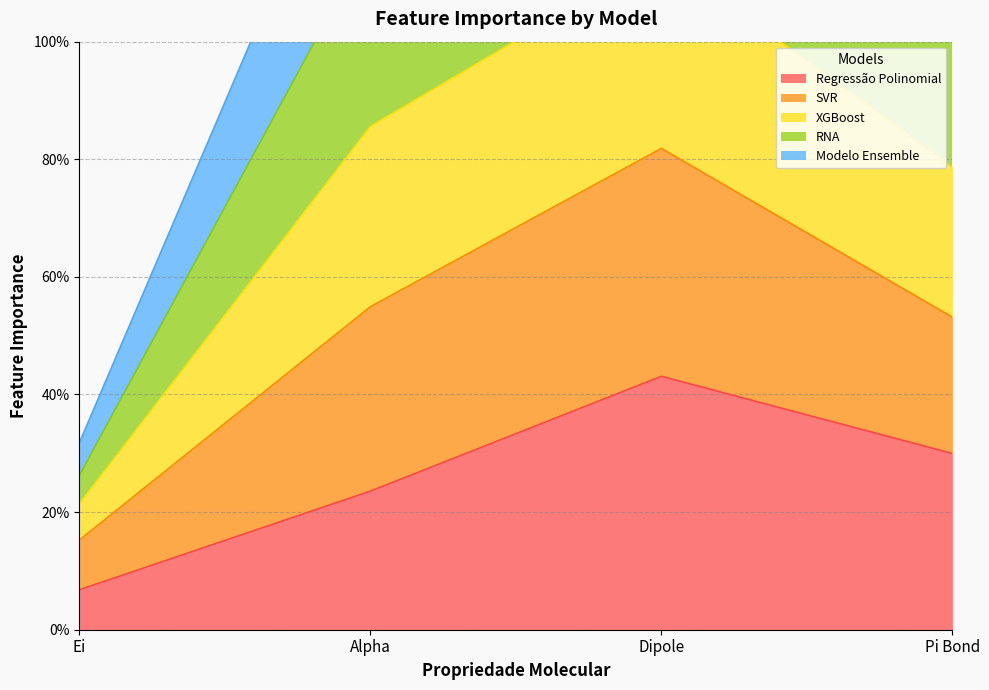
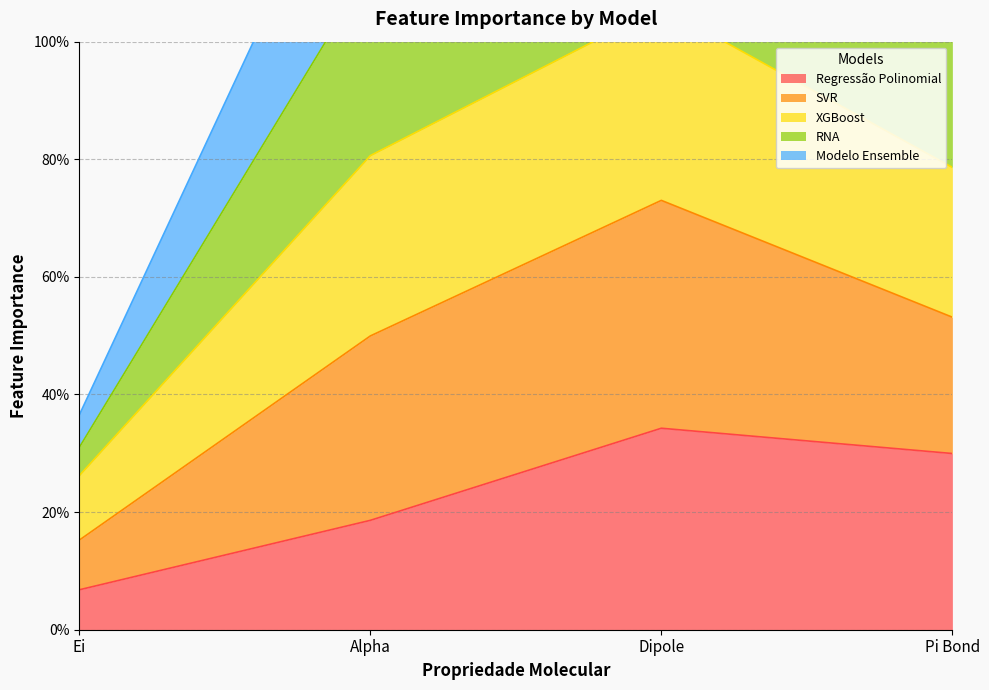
  {
    "Regressão Polinomial": {
      "Ei": "7%",
-     "Alpha": "24%",
-     "Dipole": "43%",
+     "Alpha": "19%",
+     "Dipole": "34%",
      "Pi Bond": "30%"
    },
    "SVR": {
      "Ei": "8%",
      "Alpha": "31%",
      "Dipole": "39%",
      "Pi Bond": "23%"
    },
    "XGBoost": {
-     "Ei": "6%",
+     "Ei": "11%",
      "Alpha": "31%",
      "Pi Bond": "25%"
    },
    "RNA": {
      "Ei": "5%"
    },
    "Modelo Ensemble": {
      "Ei": "6%"
    }
  }
